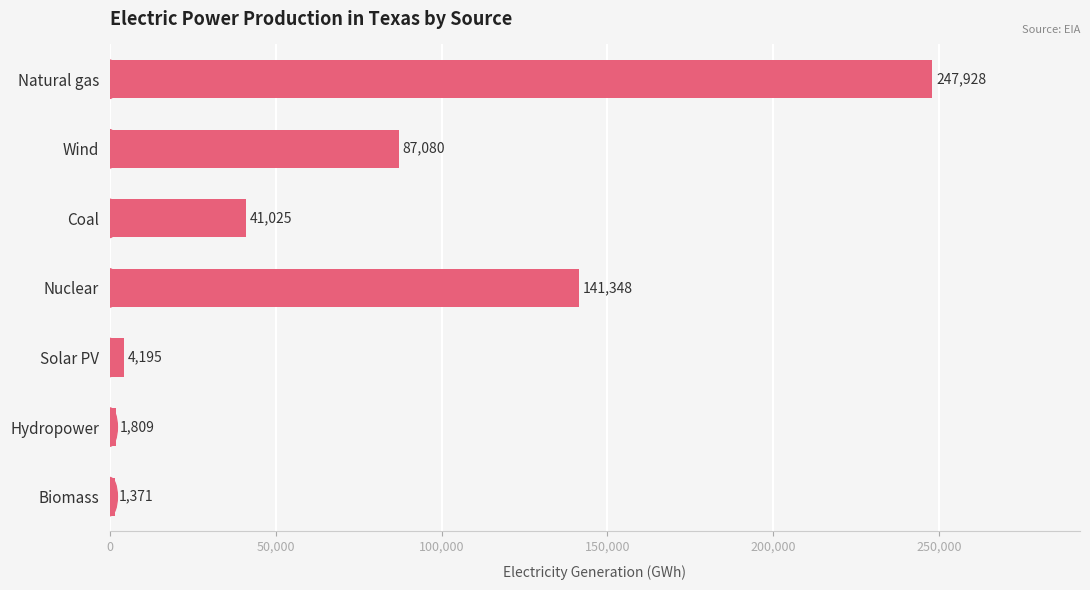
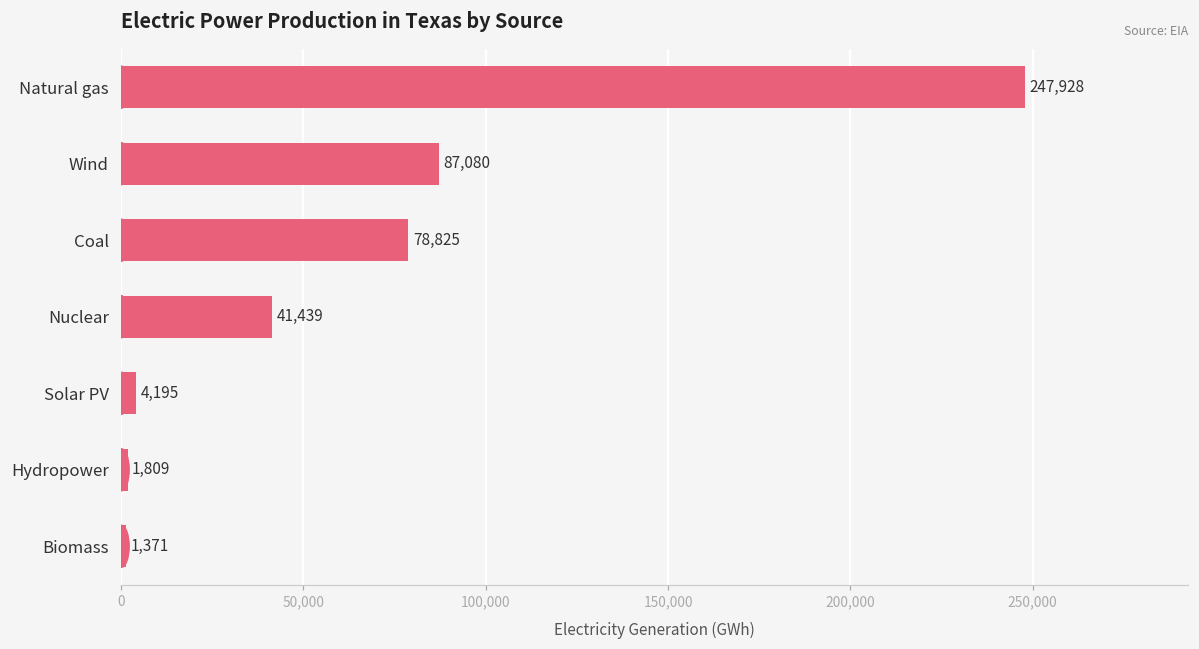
  {
    "Natural gas": "247,928",
    "Wind": "87,080",
-   "Coal": "41,025",
-   "Nuclear": "141,348",
+   "Coal": "78,825",
+   "Nuclear": "41,439",
    "Solar PV": "4,195"
  }
